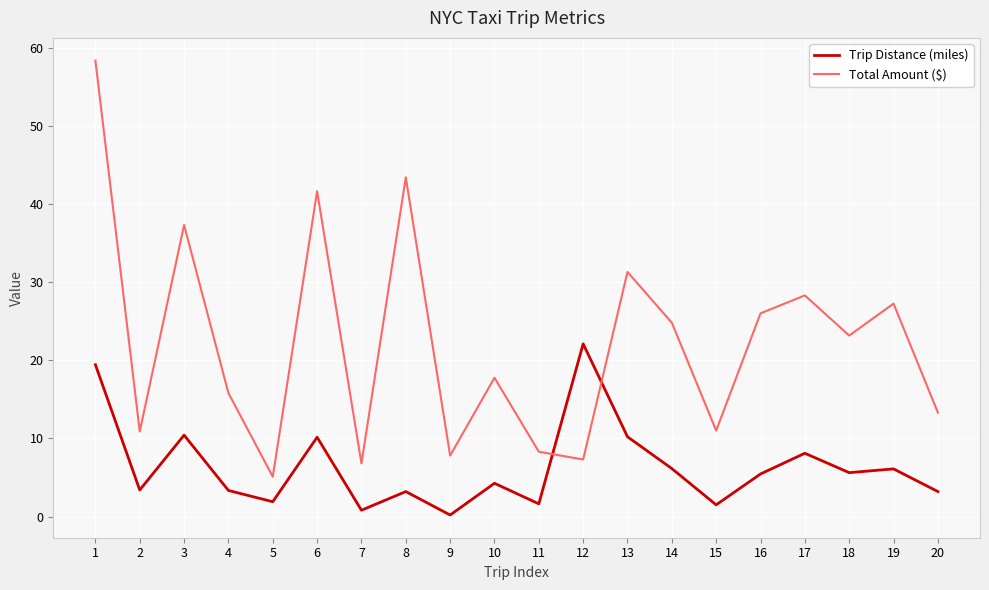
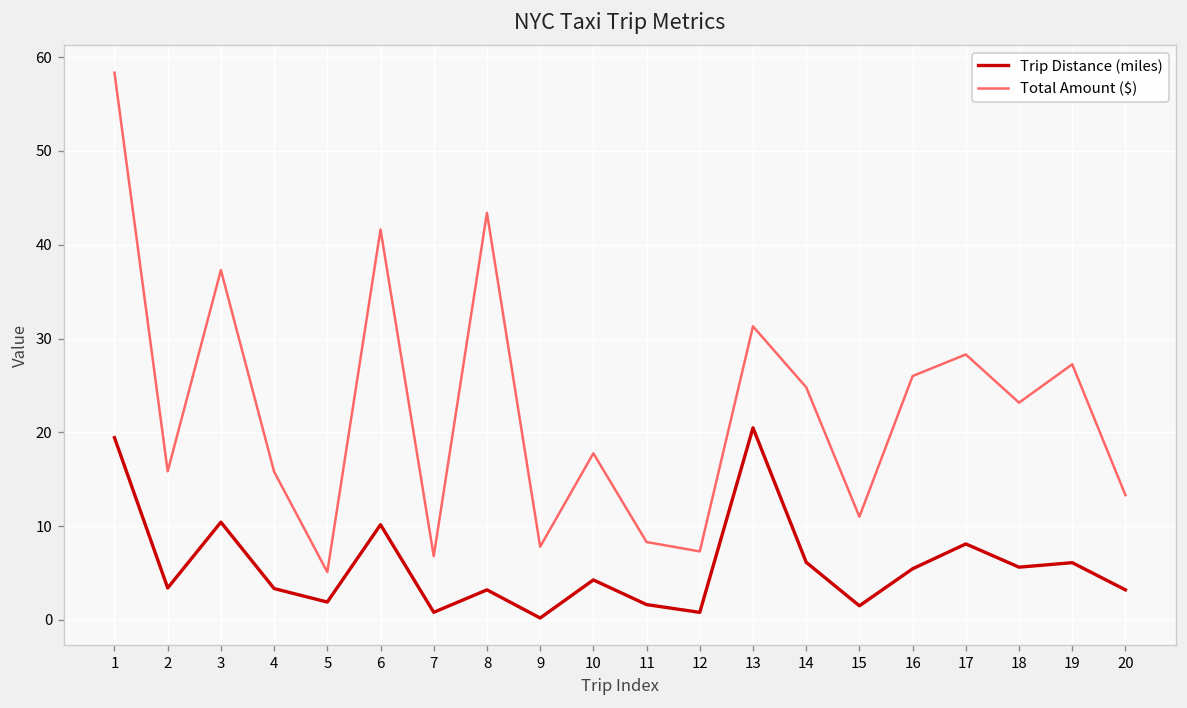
  {
    "Trip Distance (miles)": {
      "1": 19,
      "2": 3,
      "3": 10,
      "4": 3,
      "5": 2,
      "6": 10,
      "7": 1,
      "8": 3,
      "9": 0,
      "10": 4,
      "11": 2,
-     "12": 22,
-     "13": 10,
+     "12": 1,
+     "13": 20,
      "14": 6,
      "15": 2,
      "16": 5,
      "17": 8,
      "18": 6,
      "19": 6,
      "20": 3
    },
    "Total Amount ($)": {
      "1": 58,
-     "2": 11,
+     "2": 16,
      "3": 37,
      "4": 16,
      "5": 5,
      "6": 42,
      "7": 7,
      "8": 43,
      "9": 8,
      "10": 18,
      "11": 8,
      "12": 7,
      "13": 31,
      "14": 25,
      "15": 11,
      "16": 26,
      "17": 28,
      "18": 23,
      "19": 27,
      "20": 13
    }
  }
